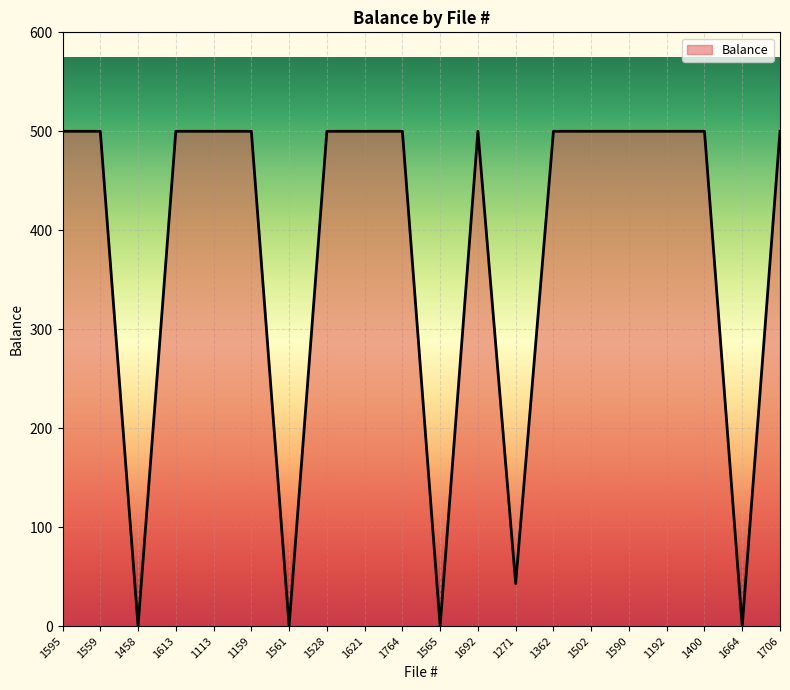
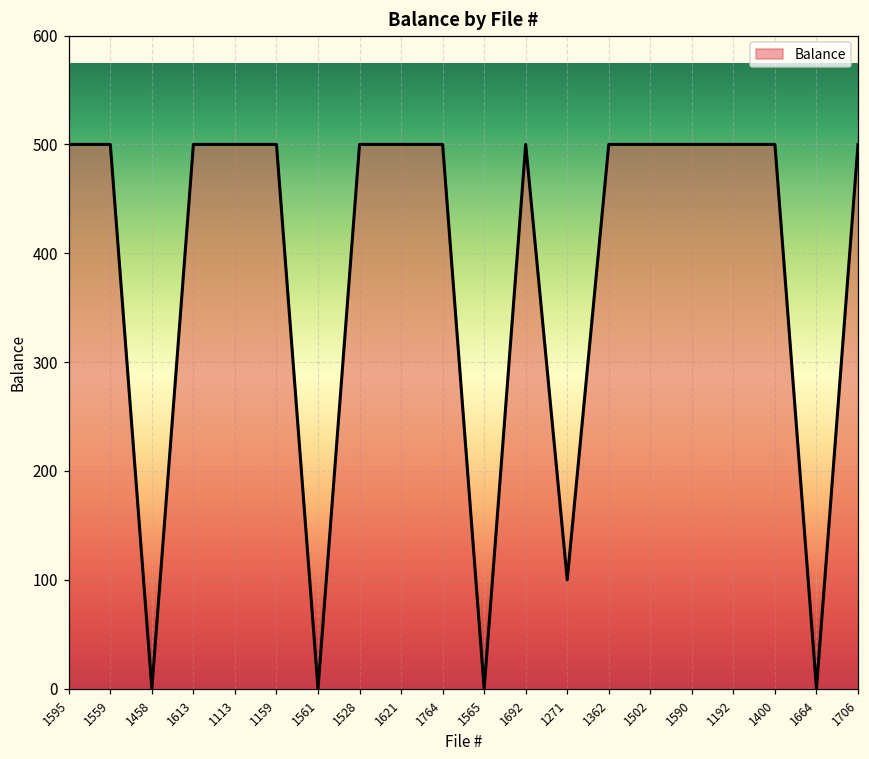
  {
    "1595": 500,
    "1559": 500,
    "1458": 0,
    "1613": 500,
    "1113": 500,
    "1159": 500,
    "1561": 0,
    "1528": 500,
    "1621": 500,
    "1764": 500,
    "1565": 0,
    "1692": 500,
-   "1271": 40,
+   "1271": 100,
    "1362": 500,
    "1502": 500,
    "1590": 500,
    "1192": 500,
    "1400": 500,
    "1664": 0,
    "1706": 500
  }
